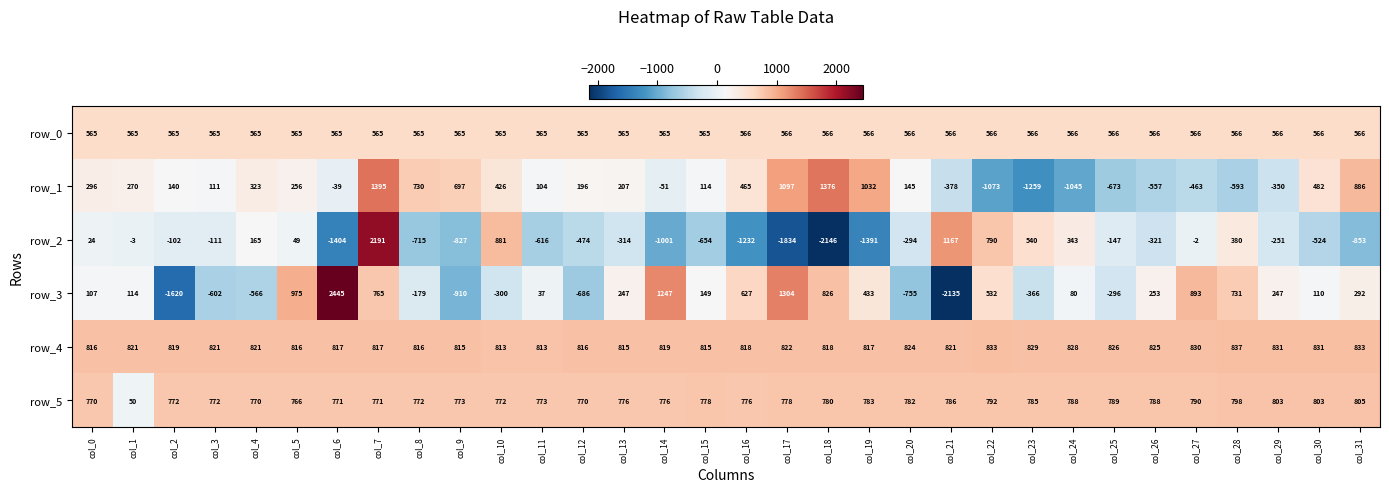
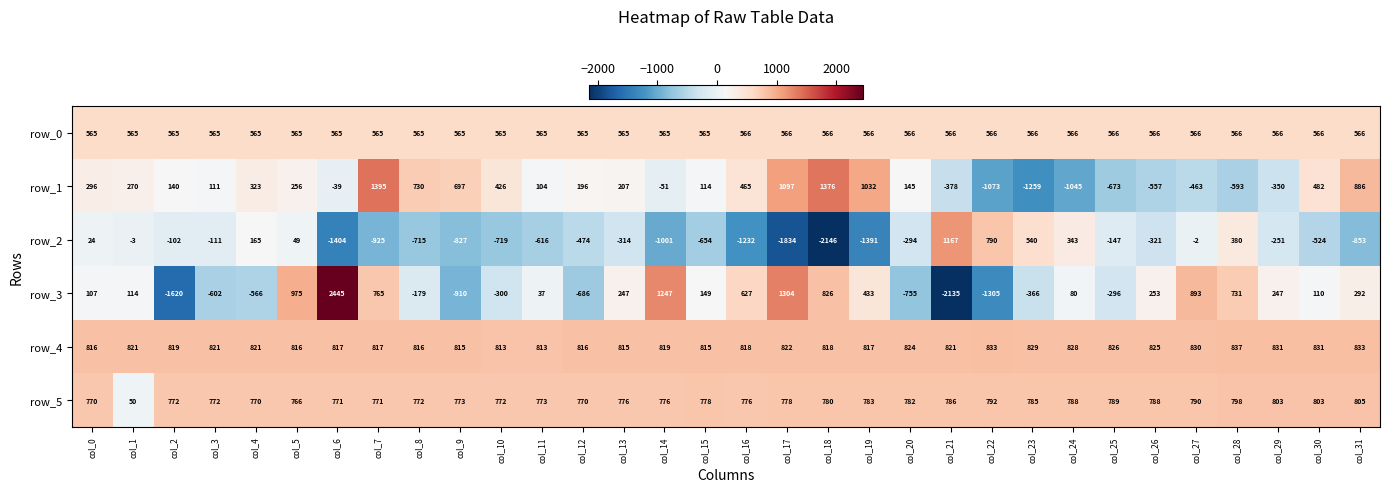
  {
    "row_0": {
      "col_0": 565,
      "col_1": 565,
      "col_2": 565,
      "col_3": 565,
      "col_4": 565,
      "col_5": 565,
      "col_6": 565,
      "col_7": 565,
      "col_8": 565,
      "col_9": 565,
      "col_10": 565,
      "col_11": 565,
      "col_12": 565,
      "col_13": 565,
      "col_14": 565,
      "col_15": 565,
      "col_16": 566,
      "col_17": 566,
      "col_18": 566,
      "col_19": 566,
      "col_20": 566,
      "col_21": 566,
      "col_22": 566,
      "col_23": 566,
      "col_24": 566,
      "col_25": 566,
      "col_26": 566,
      "col_27": 566,
      "col_28": 566,
      "col_29": 566,
      "col_30": 566,
      "col_31": 566
    },
    "row_1": {
      "col_0": 296,
      "col_1": 270,
      "col_2": 140,
      "col_3": 111,
      "col_4": 323,
      "col_5": 256,
      "col_6": -39,
      "col_7": 1395,
      "col_8": 730,
      "col_9": 697,
      "col_10": 426,
      "col_11": 104,
      "col_12": 196,
      "col_13": 207,
      "col_14": -51,
      "col_15": 114,
      "col_16": 465,
      "col_17": 1097,
      "col_18": 1376,
      "col_19": 1032,
      "col_20": 145,
      "col_21": -378,
      "col_22": -1073,
      "col_23": -1259,
      "col_24": -1045,
      "col_25": -673,
      "col_26": -557,
      "col_27": -463,
      "col_28": -593,
      "col_29": -350,
      "col_30": 482,
      "col_31": 886
    },
    "row_2": {
      "col_0": 24,
      "col_1": -3,
      "col_2": -102,
      "col_3": -111,
      "col_4": 165,
      "col_5": 49,
      "col_6": -1404,
-     "col_7": 2191,
+     "col_7": -925,
      "col_8": -715,
      "col_9": -827,
-     "col_10": 881,
+     "col_10": -719,
      "col_11": -616,
      "col_12": -474,
      "col_13": -314,
      "col_14": -1001,
      "col_15": -654,
      "col_16": -1232,
      "col_17": -1834,
      "col_18": -2146,
      "col_19": -1391,
      "col_20": -294,
      "col_21": 1167,
      "col_22": 790,
      "col_23": 540,
      "col_24": 343,
      "col_25": -147,
      "col_26": -321,
      "col_27": -2,
      "col_28": 380,
      "col_29": -251,
      "col_30": -524,
      "col_31": -853
    },
    "row_3": {
      "col_0": 107,
      "col_1": 114,
      "col_2": -1620,
      "col_3": -602,
      "col_4": -566,
      "col_5": 975,
      "col_6": 2445,
      "col_7": 765,
      "col_8": -179,
      "col_9": -910,
      "col_10": -300,
      "col_11": 37,
      "col_12": -686,
      "col_13": 247,
      "col_14": 1247,
      "col_15": 149,
      "col_16": 627,
      "col_17": 1304,
      "col_18": 826,
      "col_19": 433,
      "col_20": -755,
      "col_21": -2135,
-     "col_22": 532,
+     "col_22": -1305,
      "col_23": -366,
      "col_24": 80,
      "col_25": -296,
      "col_26": 253,
      "col_27": 893,
      "col_28": 731,
      "col_29": 247,
      "col_30": 110,
      "col_31": 292
    },
    "row_4": {
      "col_0": 816,
      "col_1": 821,
      "col_2": 819,
      "col_3": 821,
      "col_4": 821,
      "col_5": 816,
      "col_6": 817,
      "col_7": 817,
      "col_8": 816,
      "col_9": 815,
      "col_10": 813,
      "col_11": 813,
      "col_12": 816,
      "col_13": 815,
      "col_14": 819,
      "col_15": 815,
      "col_16": 818,
      "col_17": 822,
      "col_18": 818,
      "col_19": 817,
      "col_20": 824,
      "col_21": 821,
      "col_22": 833,
      "col_23": 829,
      "col_24": 828,
      "col_25": 826,
      "col_26": 825,
      "col_27": 830,
      "col_28": 837,
      "col_29": 831,
      "col_30": 831,
      "col_31": 833
    },
    "row_5": {
      "col_0": 770,
      "col_1": 50,
      "col_2": 772,
      "col_3": 772,
      "col_4": 770,
      "col_5": 766,
      "col_6": 771,
      "col_7": 771,
      "col_8": 772,
      "col_9": 773,
      "col_10": 772,
      "col_11": 773,
      "col_12": 770,
      "col_13": 776,
      "col_14": 776,
      "col_15": 778,
      "col_16": 776,
      "col_17": 778,
      "col_18": 780,
      "col_19": 783,
      "col_20": 782,
      "col_21": 786,
      "col_22": 792,
      "col_23": 785,
      "col_24": 788,
      "col_25": 789,
      "col_26": 788,
      "col_27": 790,
      "col_28": 798,
      "col_29": 803,
      "col_30": 803,
      "col_31": 805
    }
  }
